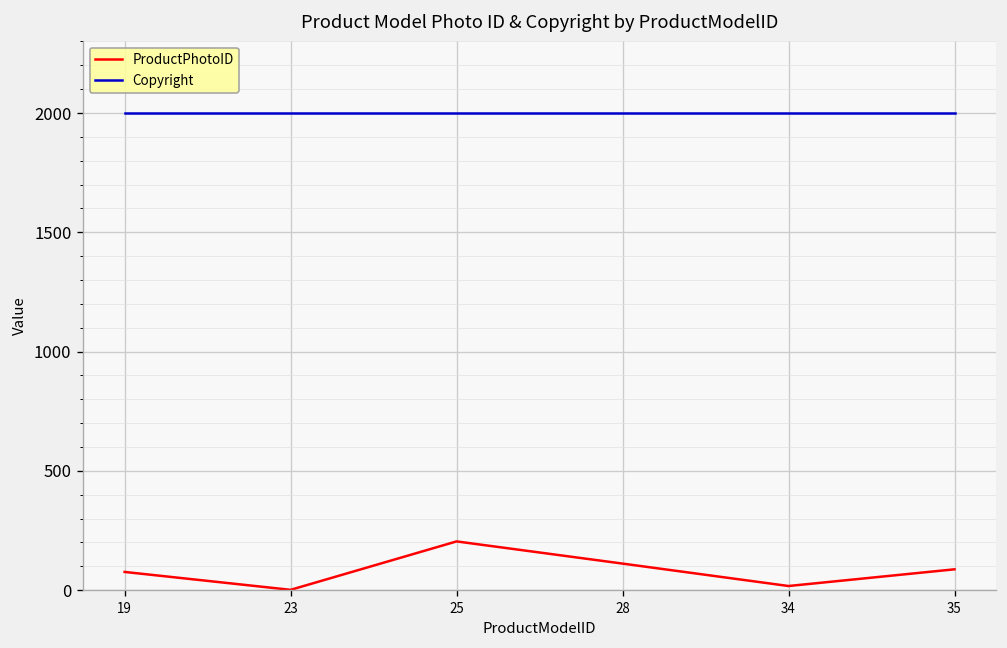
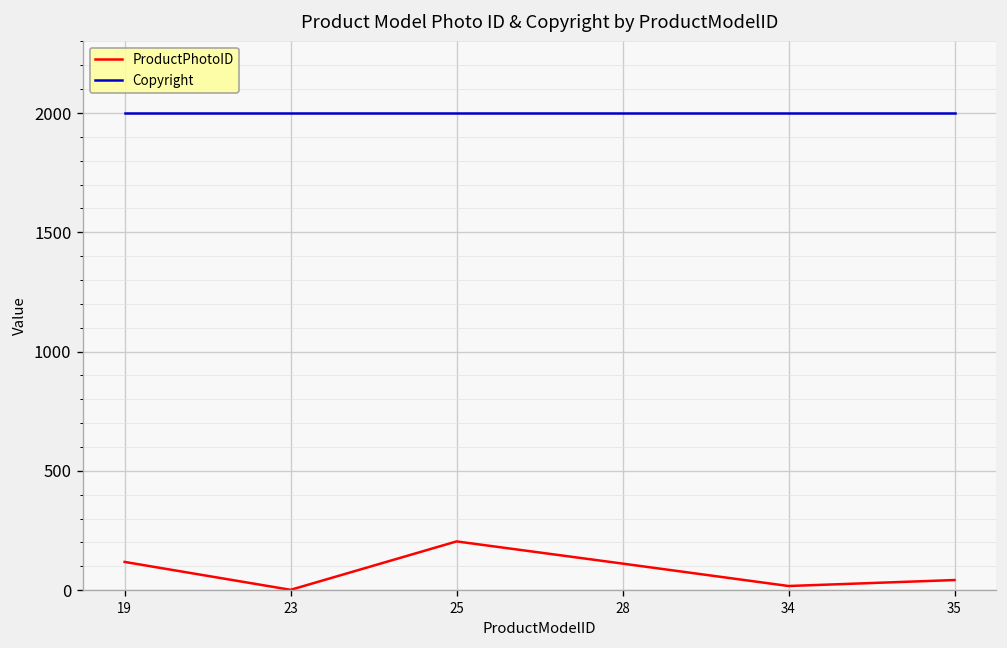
  {
    "ProductPhotoID": {
-     "19": 80,
+     "19": 120,
      "23": 0,
      "25": 200,
      "28": 110,
      "34": 20,
-     "35": 90
+     "35": 40
    },
    "Copyright": {
      "19": 2000,
      "23": 2000,
      "25": 2000,
      "28": 2000,
      "34": 2000,
      "35": 2000
    }
  }
